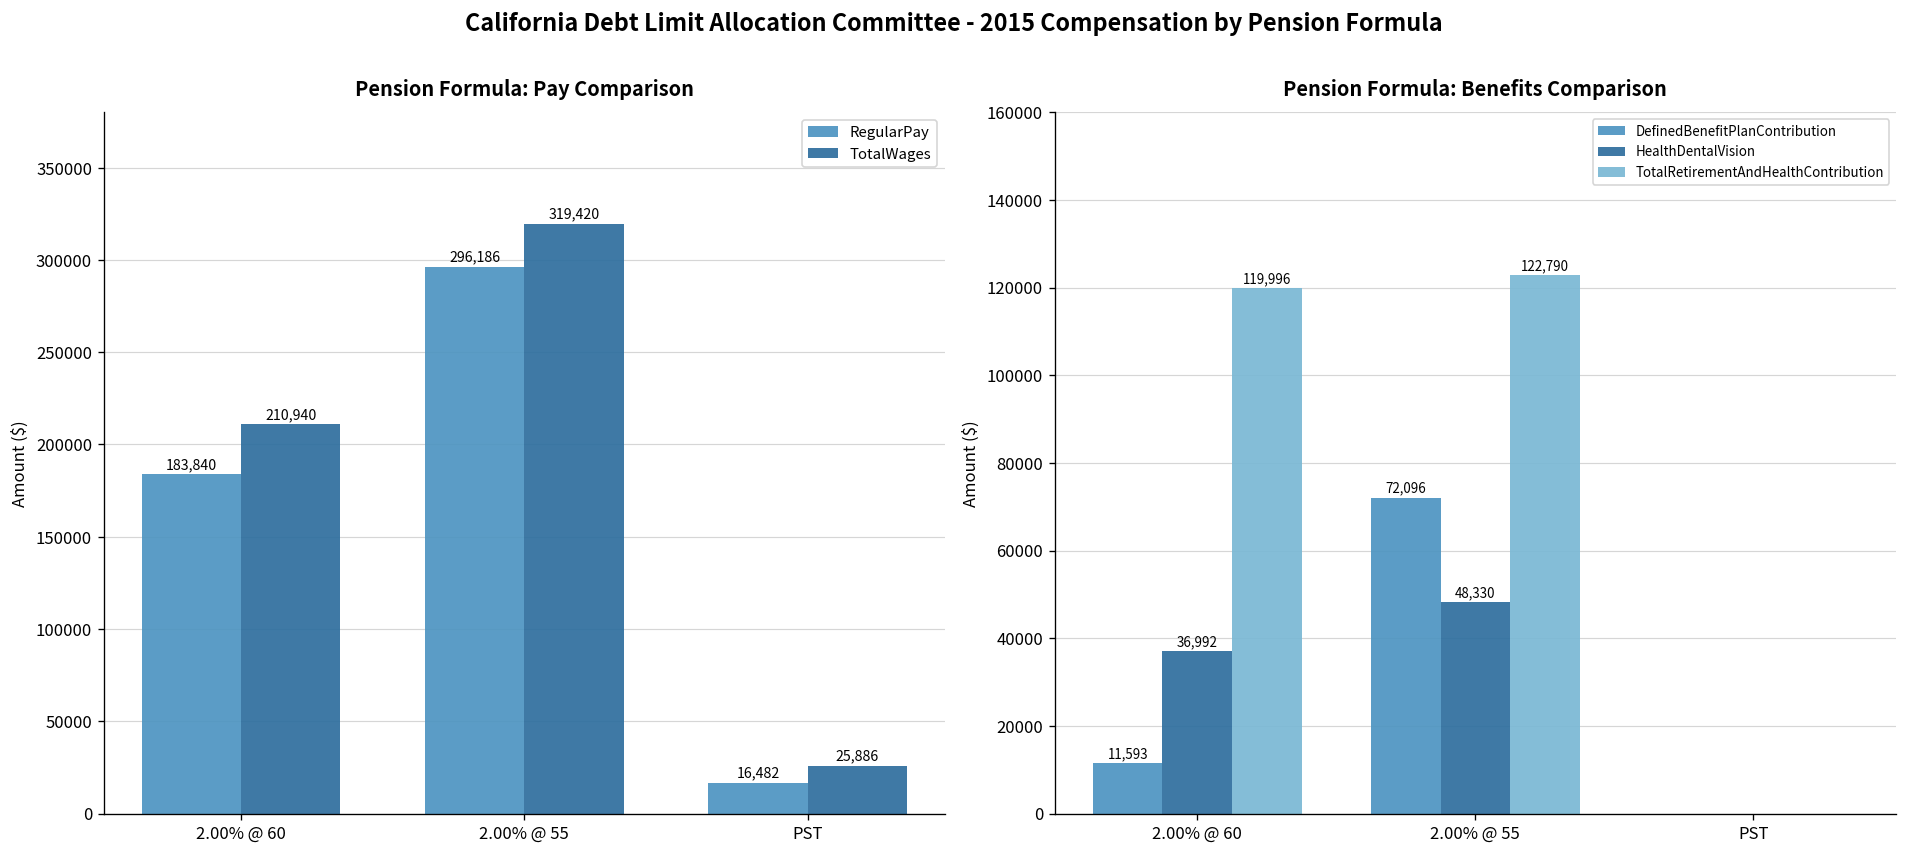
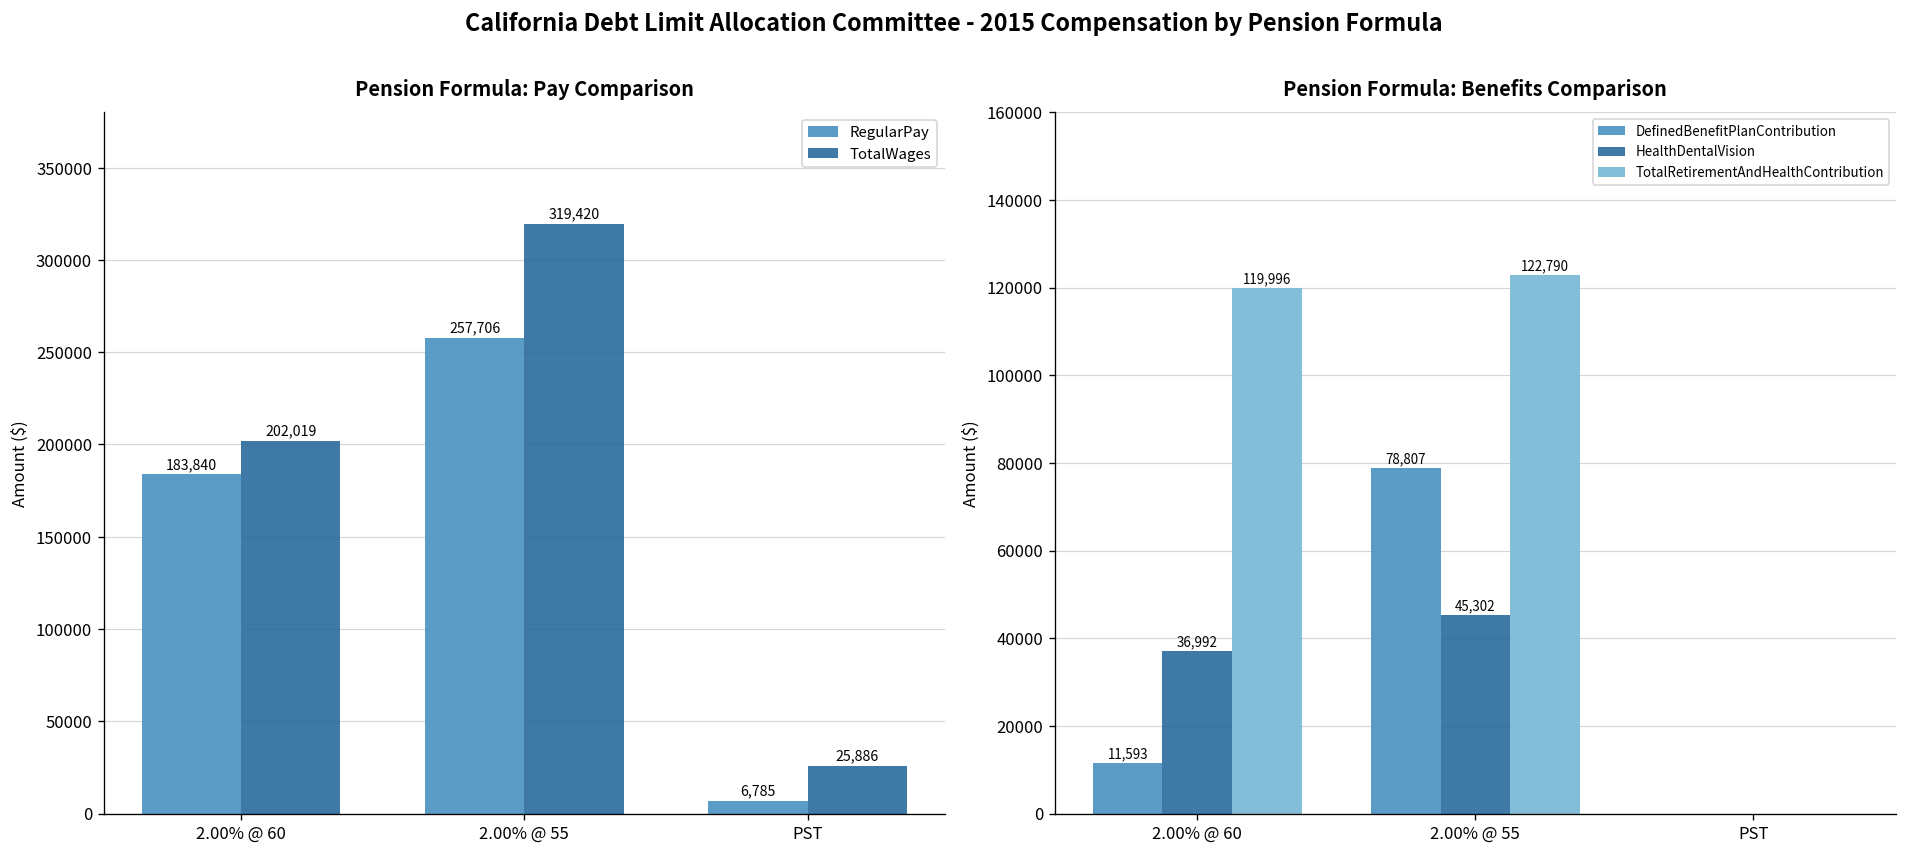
  {
    "Pension Formula: Pay Comparison": {
      "RegularPay": {
        "2.00% @ 60": "183,840",
-       "2.00% @ 55": "296,186",
-       "PST": "16,482"
+       "2.00% @ 55": "257,706",
+       "PST": "6,785"
      },
      "TotalWages": {
-       "2.00% @ 60": "210,940",
+       "2.00% @ 60": "202,019",
        "2.00% @ 55": "319,420",
        "PST": "25,886"
      }
    },
    "Pension Formula: Benefits Comparison": {
      "DefinedBenefitPlanContribution": {
        "2.00% @ 60": "11,593",
-       "2.00% @ 55": "72,096"
+       "2.00% @ 55": "78,807"
      },
      "HealthDentalVision": {
        "2.00% @ 60": "36,992",
-       "2.00% @ 55": "48,330"
+       "2.00% @ 55": "45,302"
      },
      "TotalRetirementAndHealthContribution": {
        "2.00% @ 60": "119,996",
        "2.00% @ 55": "122,790"
      }
    }
  }
